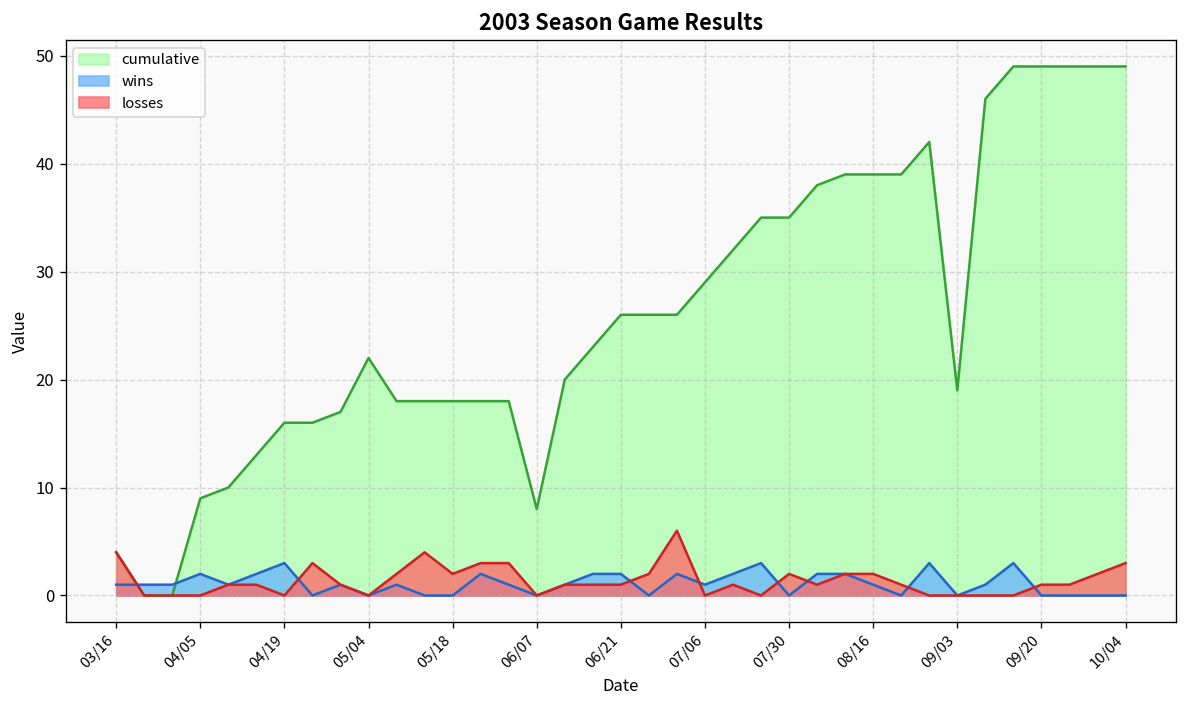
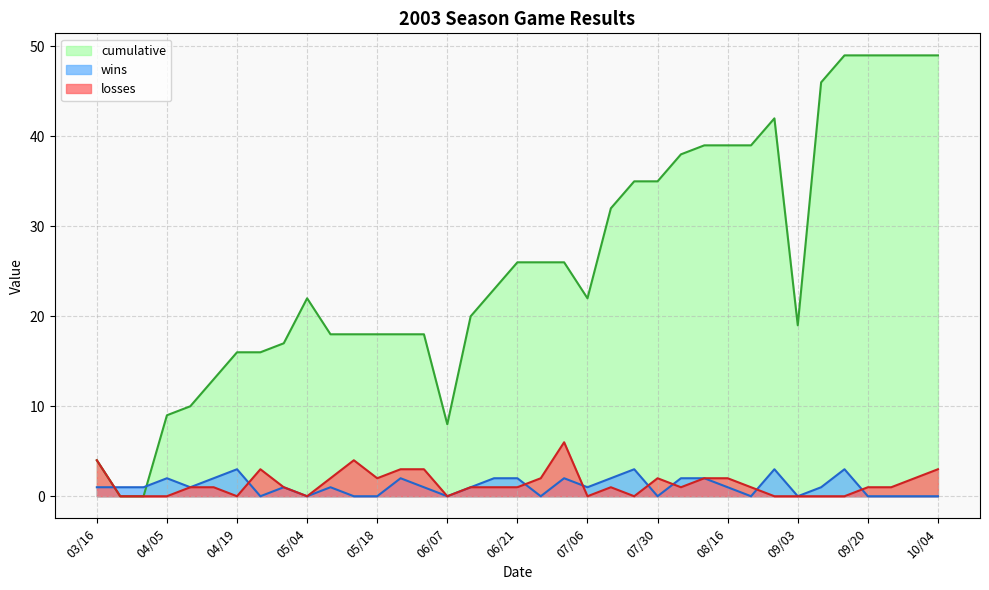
  {
    "cumulative": {
      "04/05": 9,
      "04/19": 16,
      "05/04": 22,
      "05/18": 18,
      "06/07": 8,
      "06/21": 26,
-     "07/06": 29,
+     "07/06": 22,
      "07/30": 35,
      "08/16": 39,
      "09/03": 19,
      "09/20": 49,
      "10/04": 49
    },
    "wins": {
      "03/16": 1,
      "04/05": 2,
      "04/19": 3,
      "05/18": 0,
      "06/21": 2,
      "07/06": 1,
      "07/30": 0,
      "08/16": 1,
      "09/20": 0,
      "10/04": 0
    },
    "losses": {
      "04/05": 0,
      "04/19": 0,
      "05/18": 2,
      "06/21": 1,
      "07/06": 0,
      "07/30": 2,
      "08/16": 2,
      "09/20": 1,
      "10/04": 3
    }
  }
